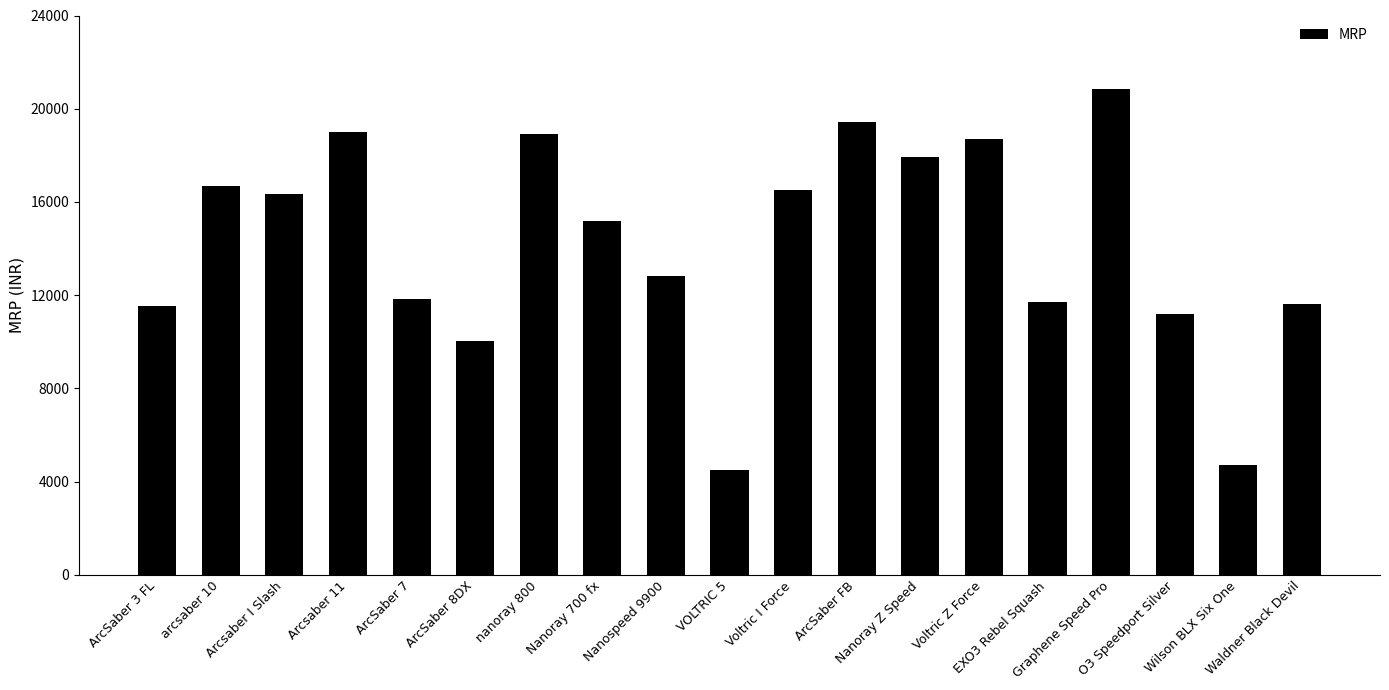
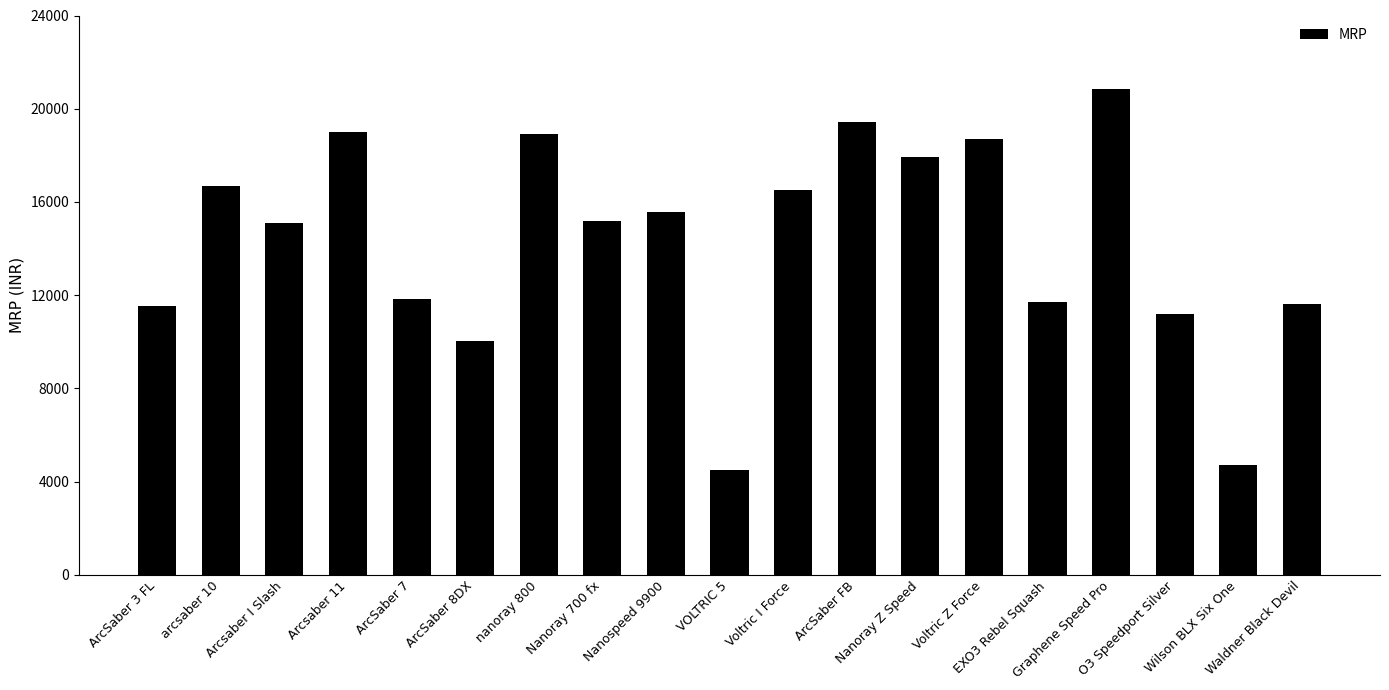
  {
    "ArcSaber 3 FL": 11600,
    "arcsaber 10": 16700,
-   "Arcsaber I Slash": 16300,
+   "Arcsaber I Slash": 15100,
    "Arcsaber 11": 19000,
    "ArcSaber 7": 11900,
    "ArcSaber 8DX": 10000,
    "nanoray 800": 18900,
    "Nanoray 700 fx": 15200,
-   "Nanospeed 9900": 12800,
+   "Nanospeed 9900": 15600,
    "VOLTRIC 5": 4500,
    "Voltric I Force": 16500,
    "ArcSaber FB": 19500,
    "Nanoray Z Speed": 17900,
    "Voltric Z Force": 18700,
    "EXO3 Rebel Squash": 11700,
    "Graphene Speed Pro": 20800,
    "O3 Speedport Silver": 11200,
    "Wilson BLX Six One": 4700,
    "Waldner Black Devil": 11600
  }
